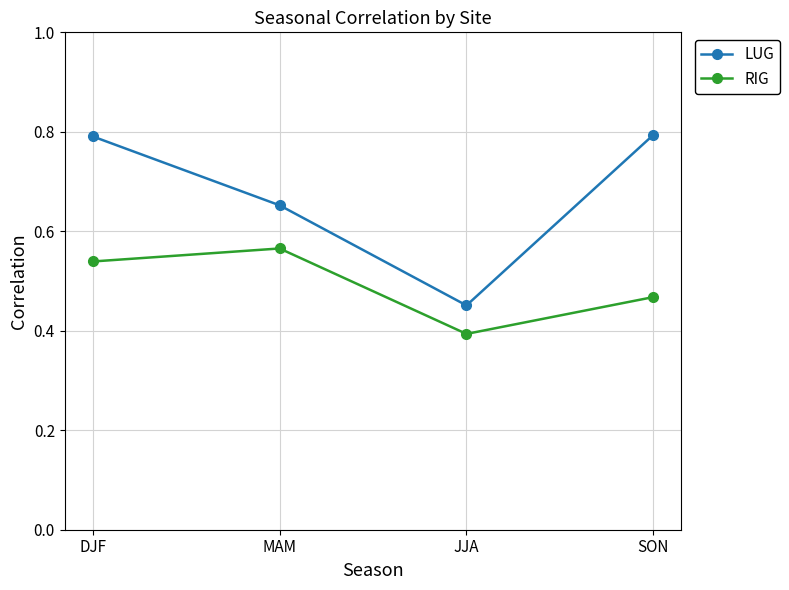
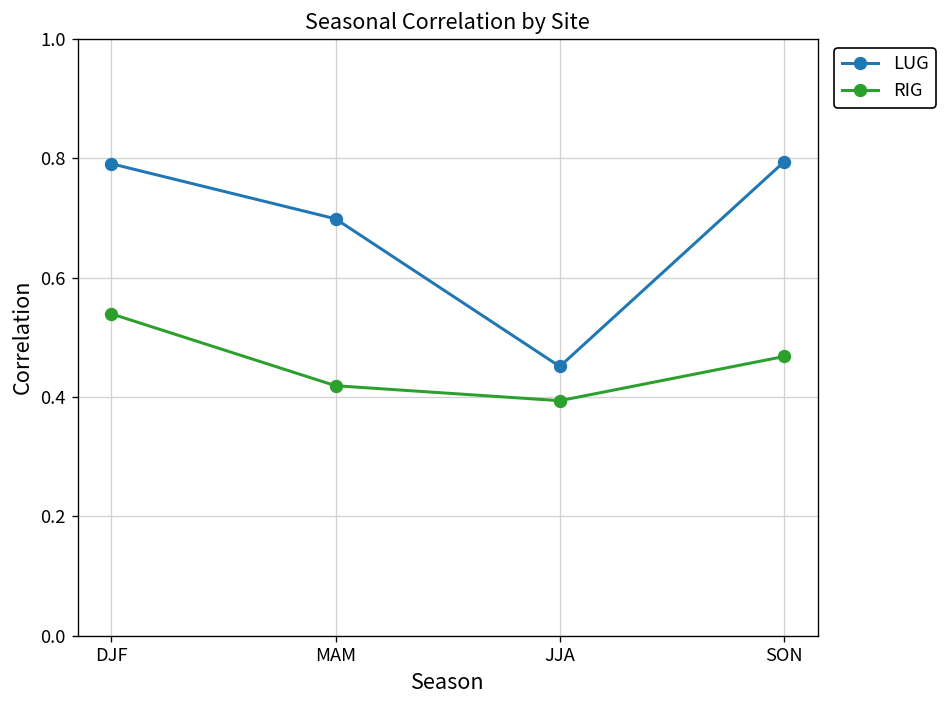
  {
    "LUG": {
      "DJF": 0.79,
-     "MAM": 0.65,
+     "MAM": 0.70,
      "JJA": 0.45,
      "SON": 0.79
    },
    "RIG": {
      "DJF": 0.54,
-     "MAM": 0.57,
+     "MAM": 0.42,
      "JJA": 0.39,
      "SON": 0.47
    }
  }
